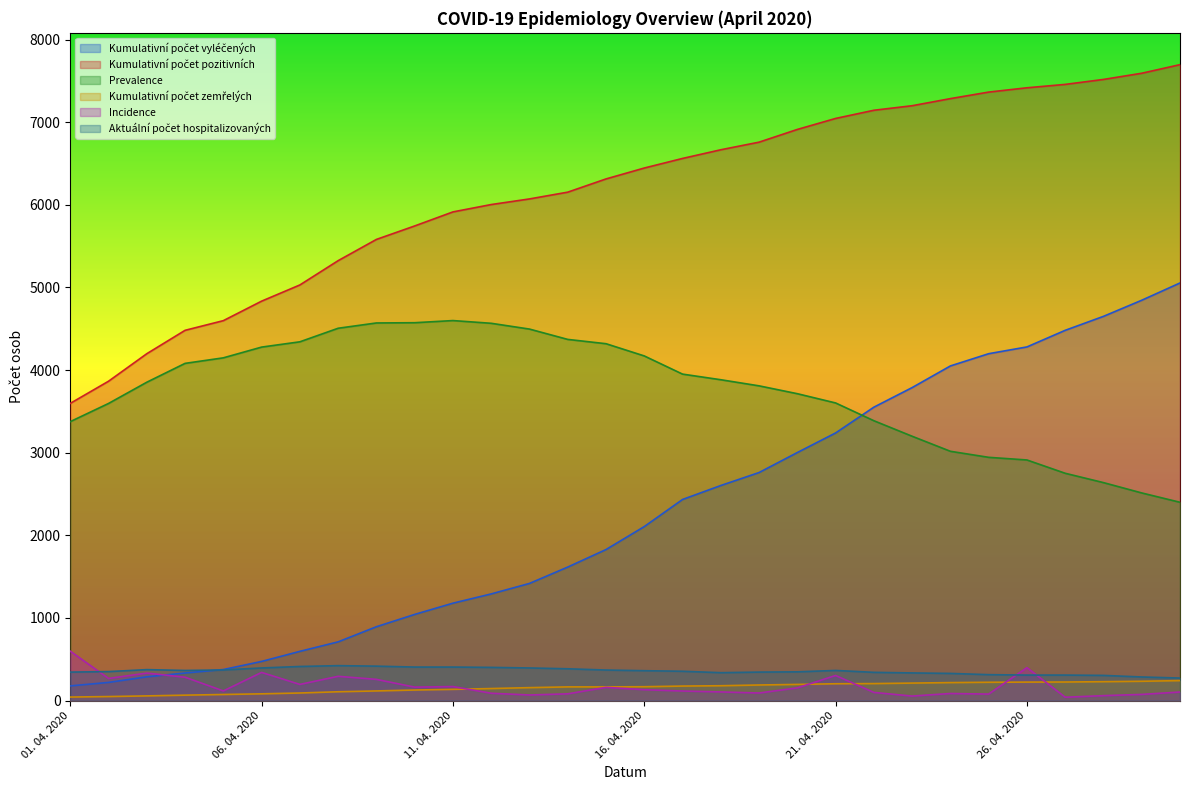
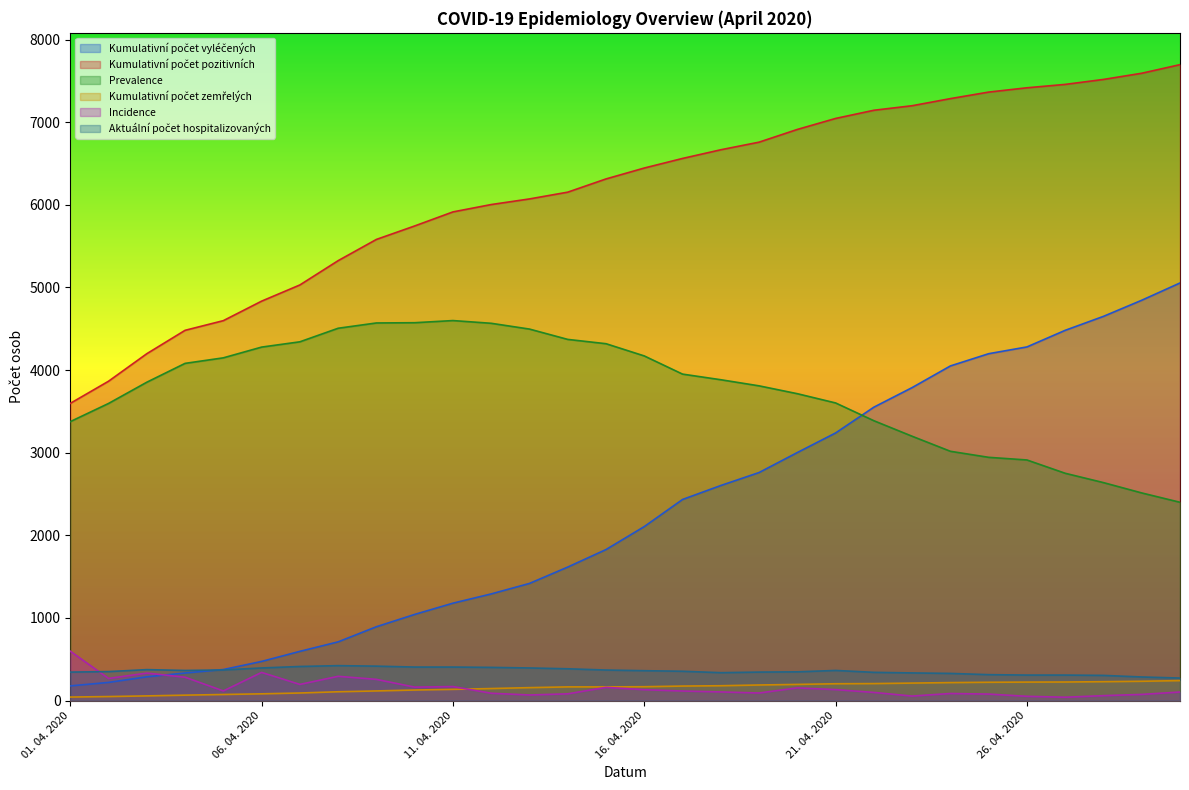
  {
    "Incidence": {
      "01. 04. 2020": 600,
      "06. 04. 2020": 300,
      "11. 04. 2020": 200,
      "16. 04. 2020": 100,
-     "21. 04. 2020": 300,
-     "26. 04. 2020": 400
+     "21. 04. 2020": 100,
+     "26. 04. 2020": 100
    }
  }
